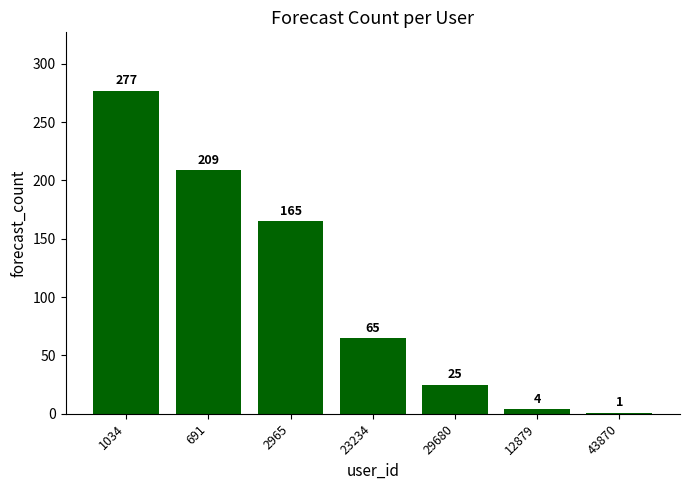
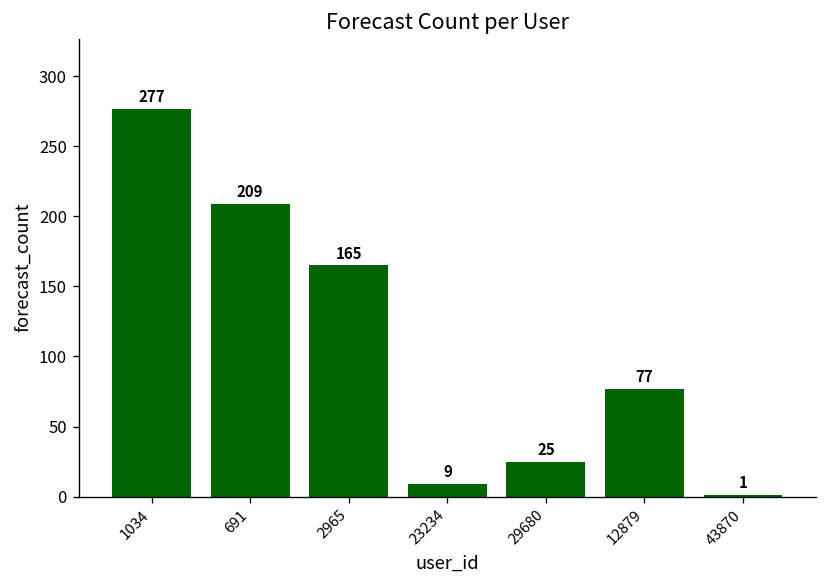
  {
    "1034": 277,
    "691": 209,
    "2965": 165,
-   "23234": 65,
+   "23234": 9,
    "29680": 25,
-   "12879": 4,
+   "12879": 77,
    "43870": 1
  }
